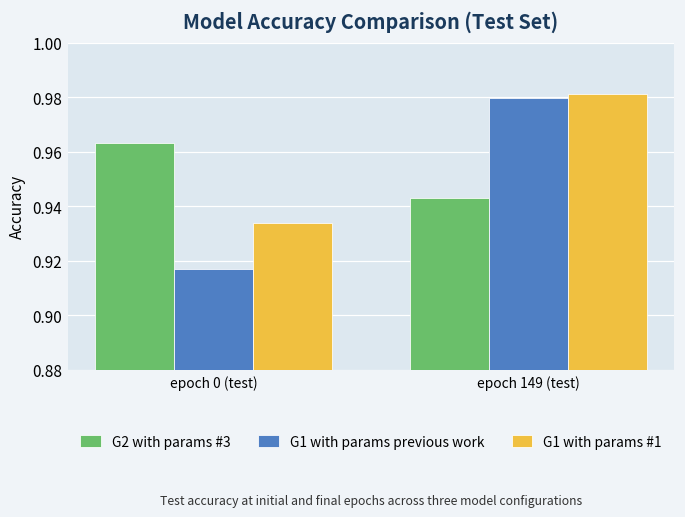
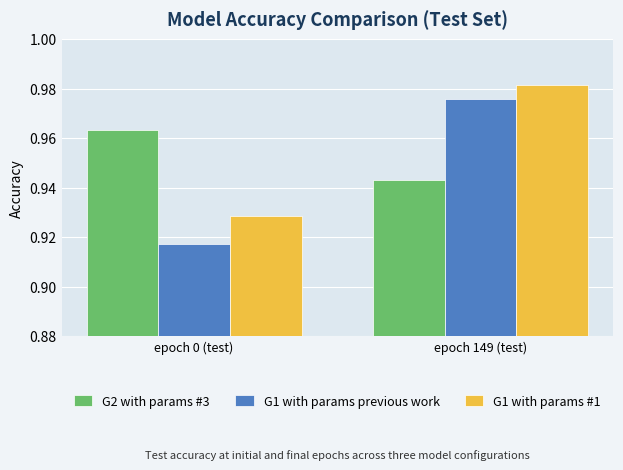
  {
    "G2 with params #3": {
      "epoch 0 (test)": 0.963,
      "epoch 149 (test)": 0.943
    },
    "G1 with params previous work": {
      "epoch 0 (test)": 0.917,
-     "epoch 149 (test)": 0.980
+     "epoch 149 (test)": 0.976
    },
    "G1 with params #1": {
-     "epoch 0 (test)": 0.934,
+     "epoch 0 (test)": 0.929,
      "epoch 149 (test)": 0.981
    }
  }
